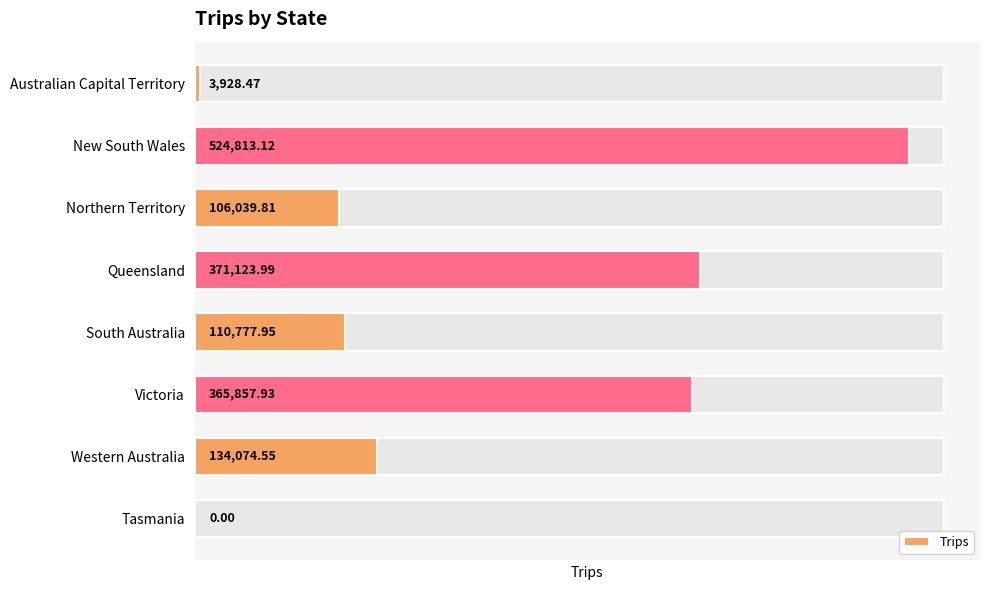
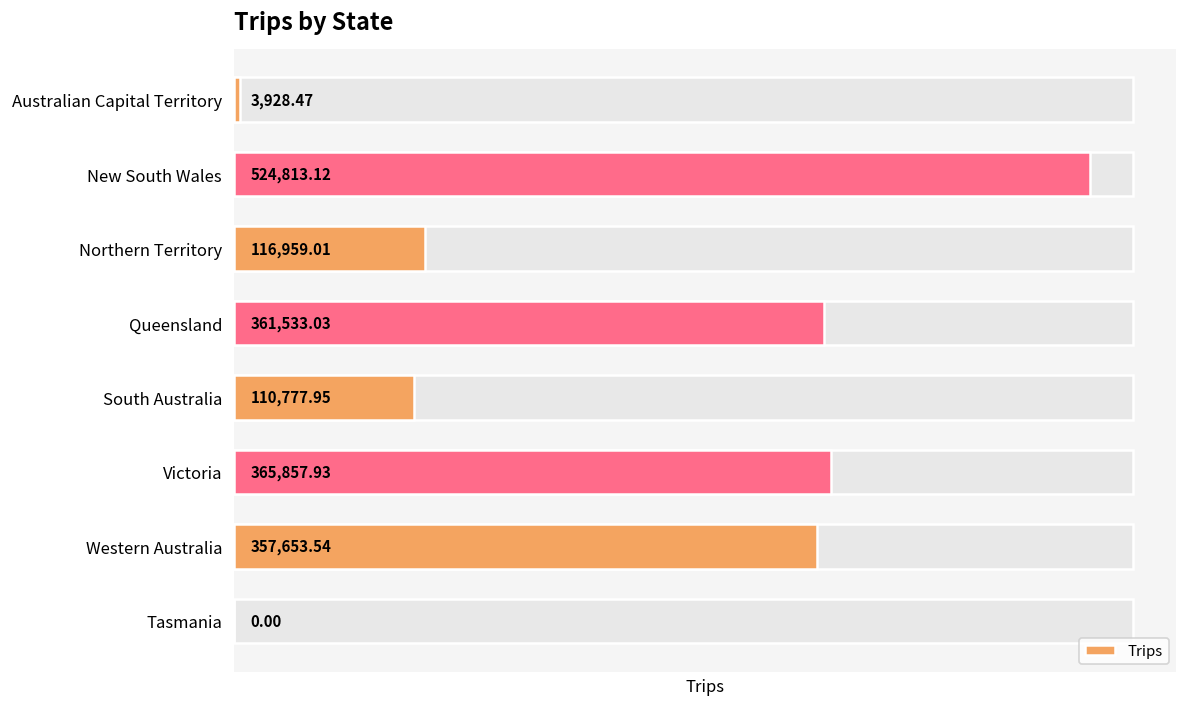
  {
    "Trips": {
-     "Northern Territory": "106,039.81",
-     "Queensland": "371,123.99",
-     "Western Australia": "134,074.55",
+     "Northern Territory": "116,959.01",
+     "Queensland": "361,533.03",
+     "Western Australia": "357,653.54",
      "Tasmania": "0.00"
    }
  }
